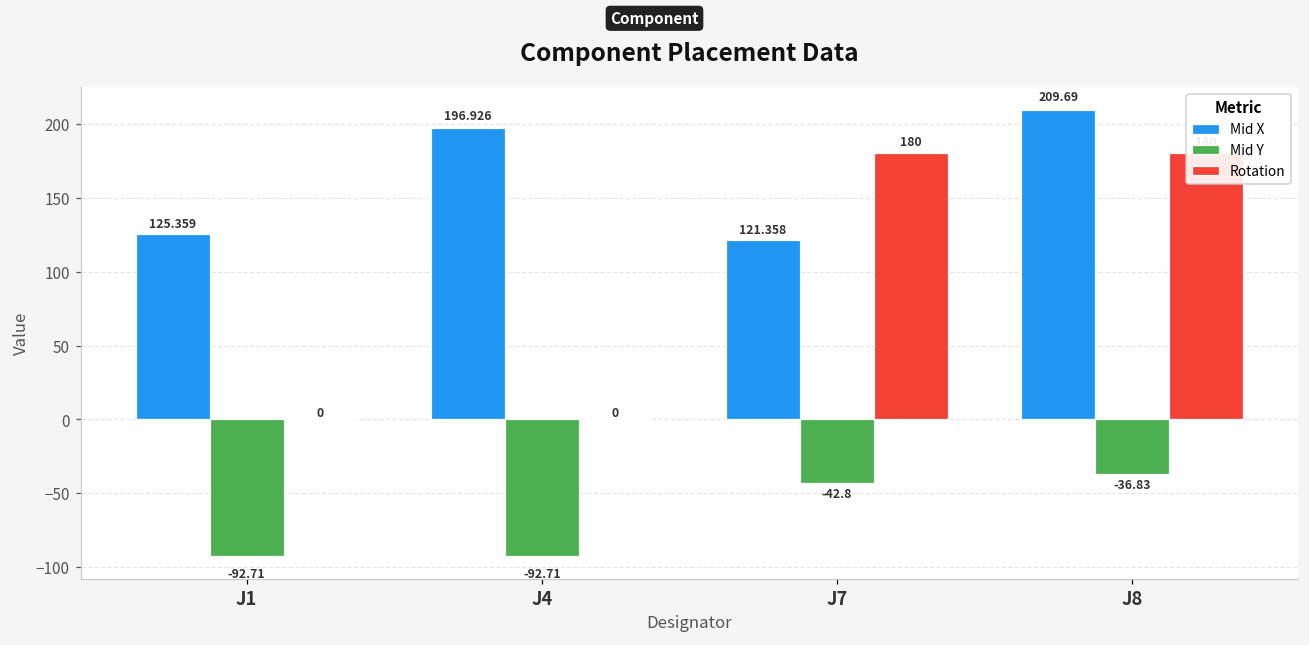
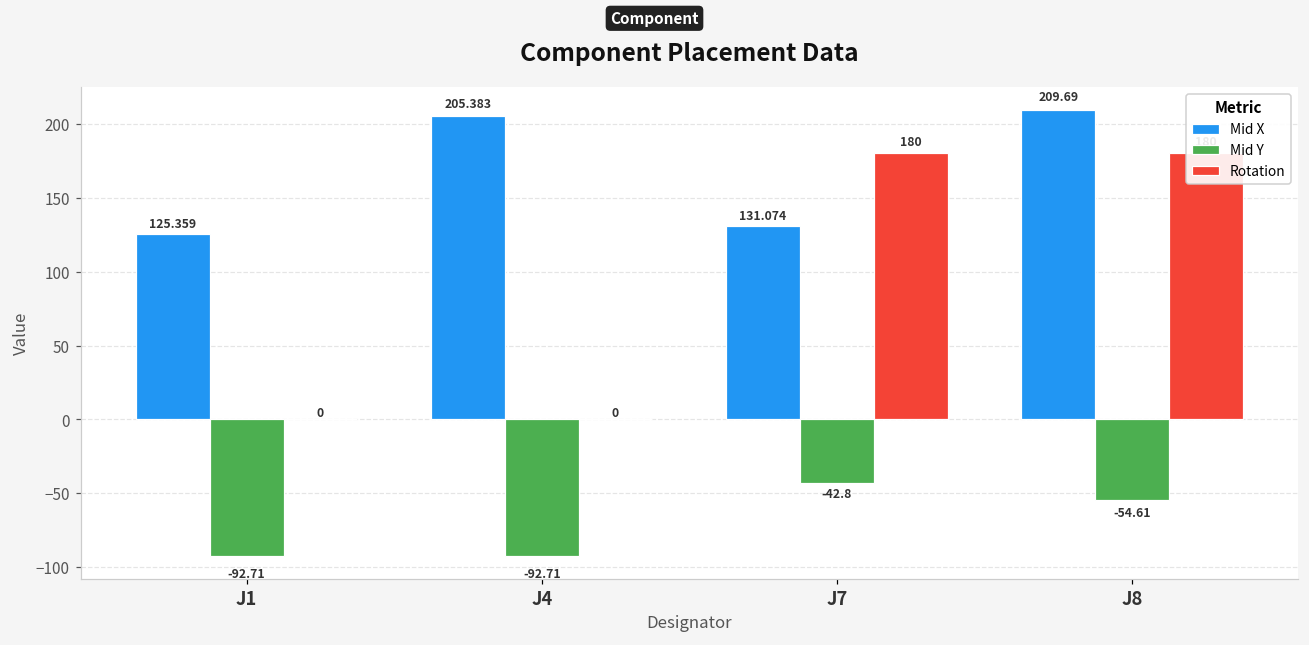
  {
    "Mid X": {
      "J1": 125.359,
-     "J4": 196.926,
-     "J7": 121.358,
+     "J4": 205.383,
+     "J7": 131.074,
      "J8": 209.69
    },
    "Mid Y": {
      "J1": -92.71,
      "J4": -92.71,
      "J7": -42.8,
-     "J8": -36.83
+     "J8": -54.61
    },
    "Rotation": {
      "J1": 0,
      "J4": 0,
      "J7": 180
    }
  }
